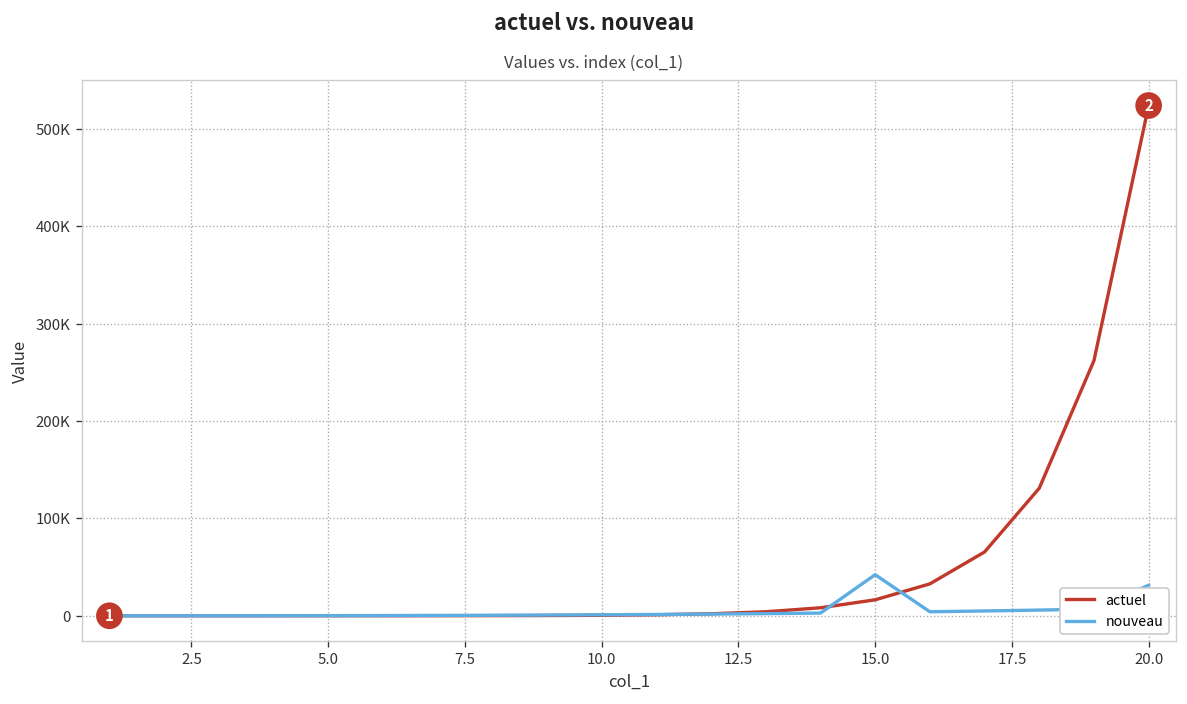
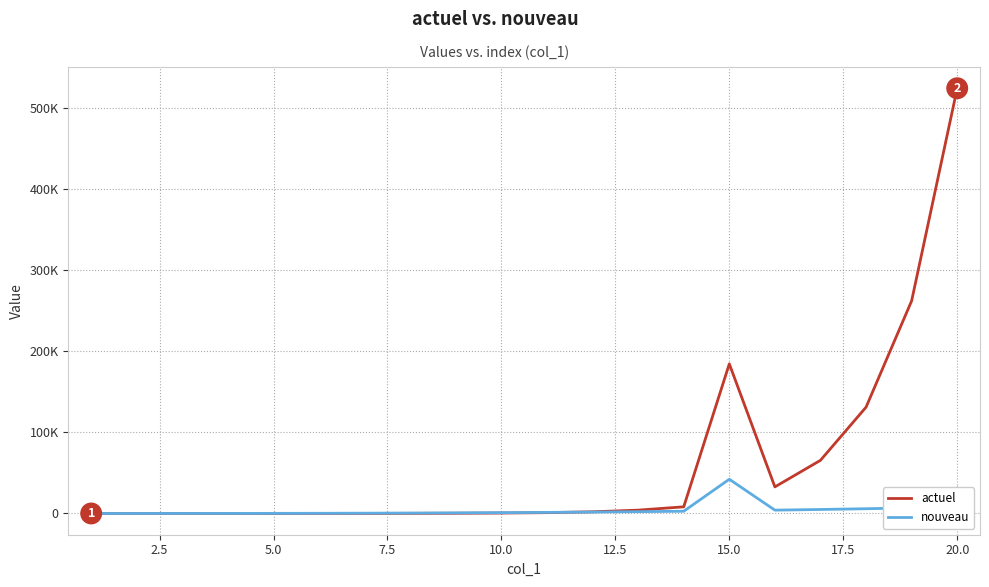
  {
    "actuel": {
-     "15.0": 20000
+     "15.0": 180000
    },
    "nouveau": {
      "15.0": 40000
    }
  }
